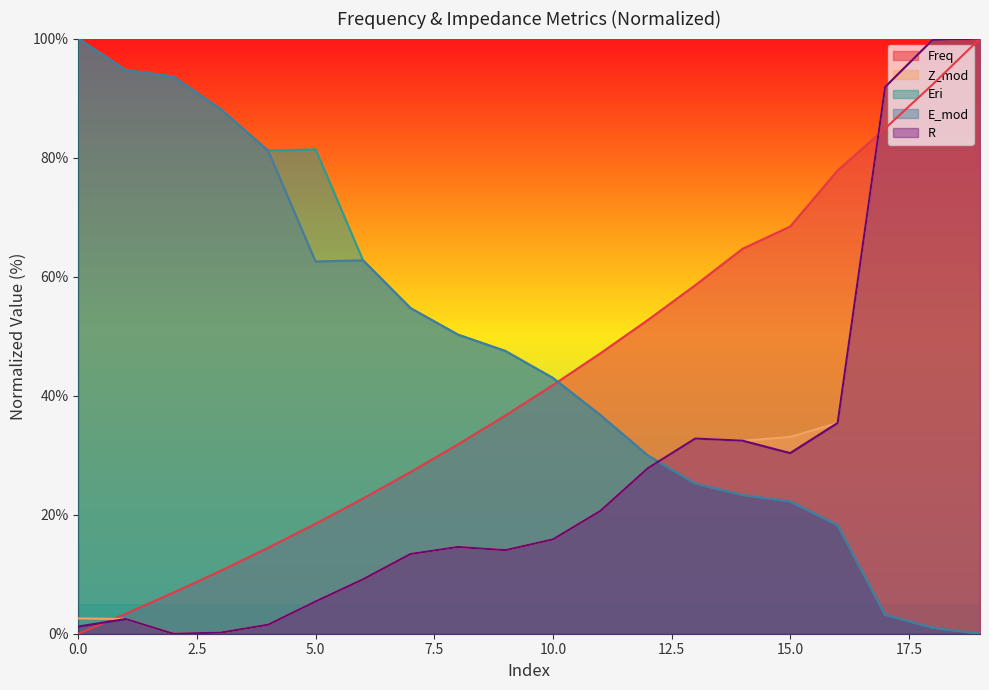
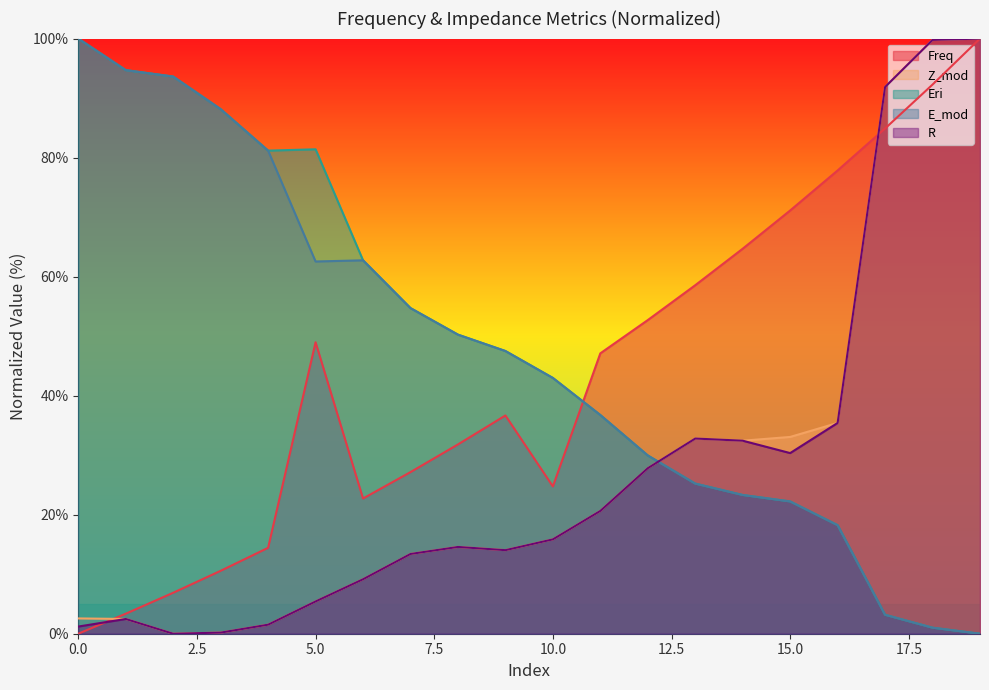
  {
    "Freq": {
-     "5.0": "18%",
-     "10.0": "42%",
-     "15.0": "68%"
+     "5.0": "49%",
+     "10.0": "25%",
+     "15.0": "71%"
    },
    "Z_mod": {
      "15.0": "33%"
    },
    "R": {
      "15.0": "30%"
    }
  }
